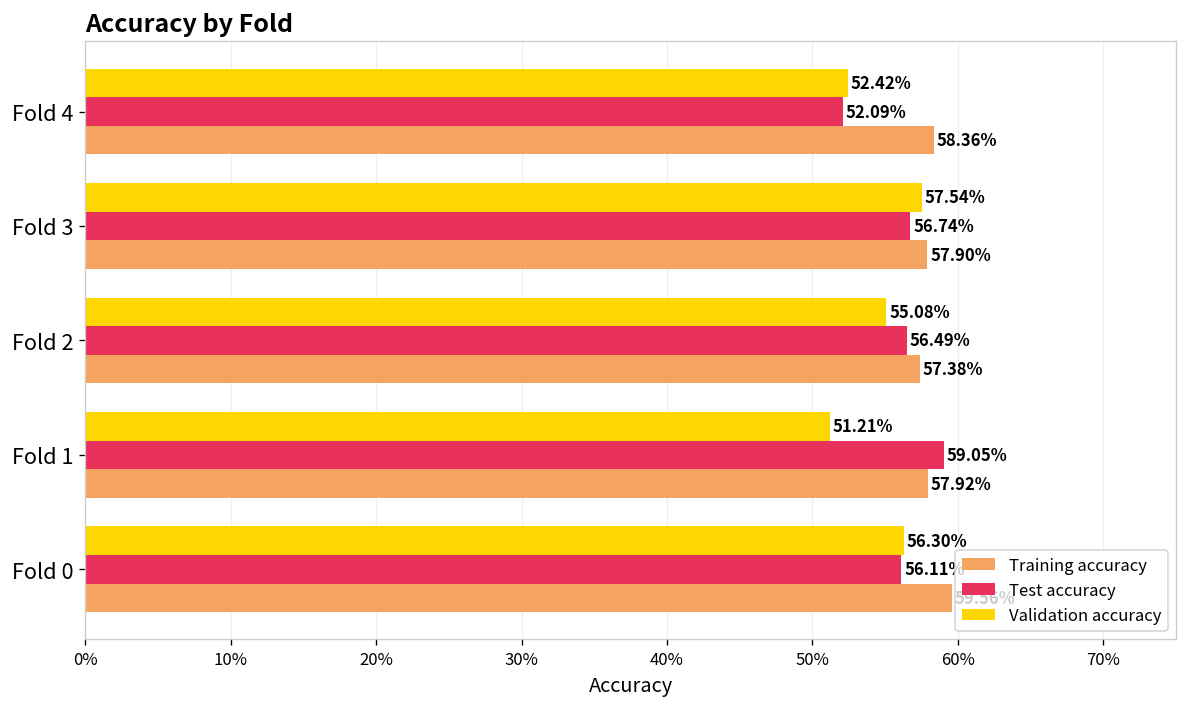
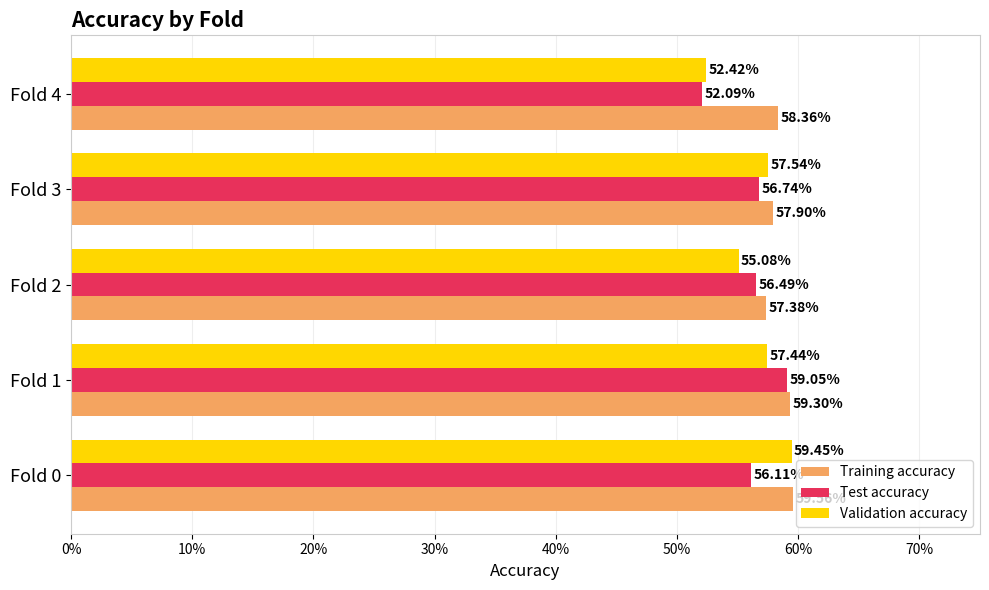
  {
    "Training accuracy": {
      "Fold 4": "58.36%",
      "Fold 3": "57.90%",
      "Fold 2": "57.38%",
-     "Fold 1": "57.92%"
+     "Fold 1": "59.30%"
    },
    "Test accuracy": {
      "Fold 4": "52.09%",
      "Fold 3": "56.74%",
      "Fold 2": "56.49%",
      "Fold 1": "59.05%"
    },
    "Validation accuracy": {
      "Fold 4": "52.42%",
      "Fold 3": "57.54%",
      "Fold 2": "55.08%",
-     "Fold 1": "51.21%",
-     "Fold 0": "56.30%"
+     "Fold 1": "57.44%",
+     "Fold 0": "59.45%"
    }
  }
